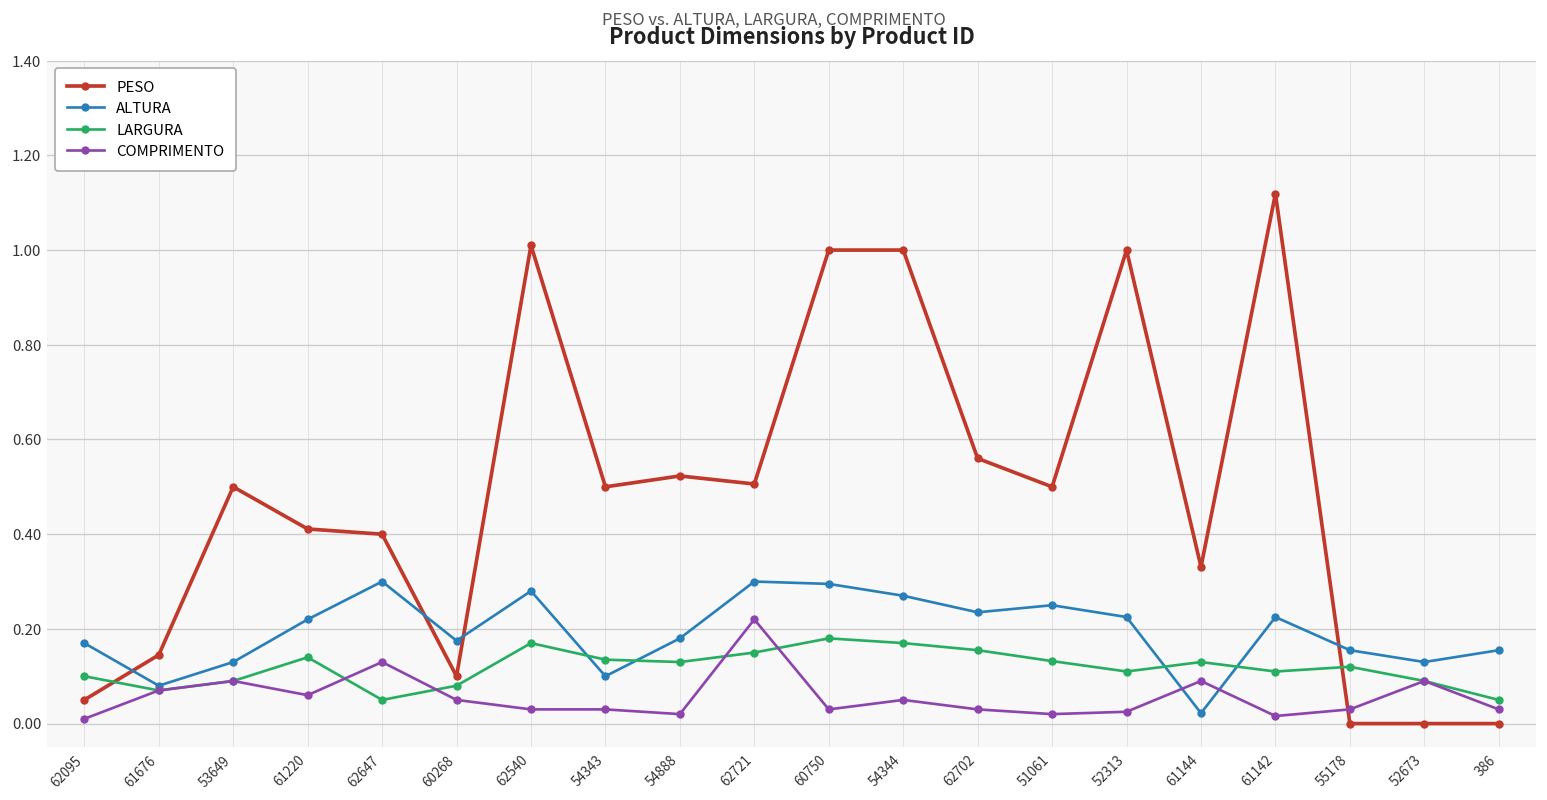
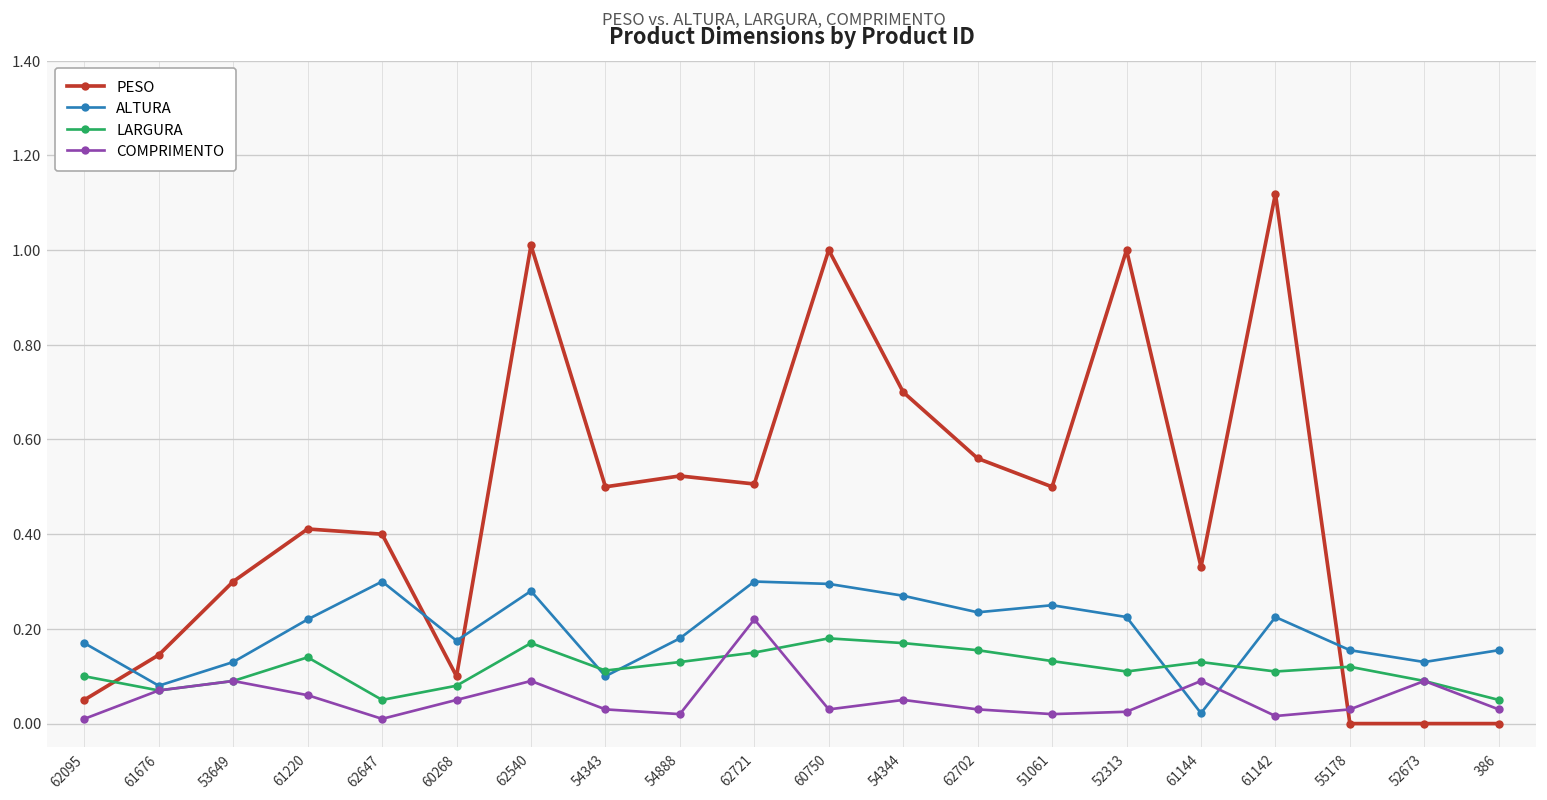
  {
    "PESO": {
      "62095": 0.05,
      "61676": 0.15,
-     "53649": 0.5,
+     "53649": 0.3,
      "61220": 0.41,
      "62647": 0.4,
      "60268": 0.1,
      "62540": 1.01,
      "54343": 0.5,
      "54888": 0.52,
      "62721": 0.5,
      "60750": 1.0,
-     "54344": 1.0,
+     "54344": 0.7,
      "62702": 0.56,
      "51061": 0.5,
      "52313": 1.0,
      "61144": 0.33,
      "61142": 1.12,
      "55178": 0.0,
      "52673": 0.0,
      "386": 0.0
    },
    "ALTURA": {
      "62095": 0.17,
      "61676": 0.08,
      "53649": 0.13,
      "61220": 0.22,
      "62647": 0.30,
      "60268": 0.18,
      "62540": 0.28,
      "54343": 0.10,
      "54888": 0.18,
      "62721": 0.30,
      "60750": 0.30,
      "54344": 0.27,
      "62702": 0.24,
      "51061": 0.25,
      "52313": 0.23,
      "61144": 0.02,
      "61142": 0.23,
      "55178": 0.16,
      "52673": 0.13,
      "386": 0.16
    },
    "LARGURA": {
      "62095": 0.10,
      "61220": 0.14,
      "62647": 0.05,
      "60268": 0.08,
      "62540": 0.17,
-     "54343": 0.14,
+     "54343": 0.11,
      "54888": 0.13,
      "62721": 0.15,
      "60750": 0.18,
      "54344": 0.17,
      "62702": 0.16,
      "51061": 0.13,
      "52313": 0.11,
      "61144": 0.13,
      "61142": 0.11,
      "55178": 0.12,
      "386": 0.05
    },
    "COMPRIMENTO": {
      "62095": 0.01,
      "61220": 0.06,
-     "62647": 0.13,
+     "62647": 0.01,
      "60268": 0.05,
-     "62540": 0.03,
+     "62540": 0.09,
      "54343": 0.03,
      "54888": 0.02,
      "62721": 0.22,
      "60750": 0.03,
      "54344": 0.05,
      "62702": 0.03,
      "51061": 0.02,
      "52313": 0.03,
      "61144": 0.09,
      "61142": 0.02,
      "55178": 0.03,
      "386": 0.03
    }
  }
